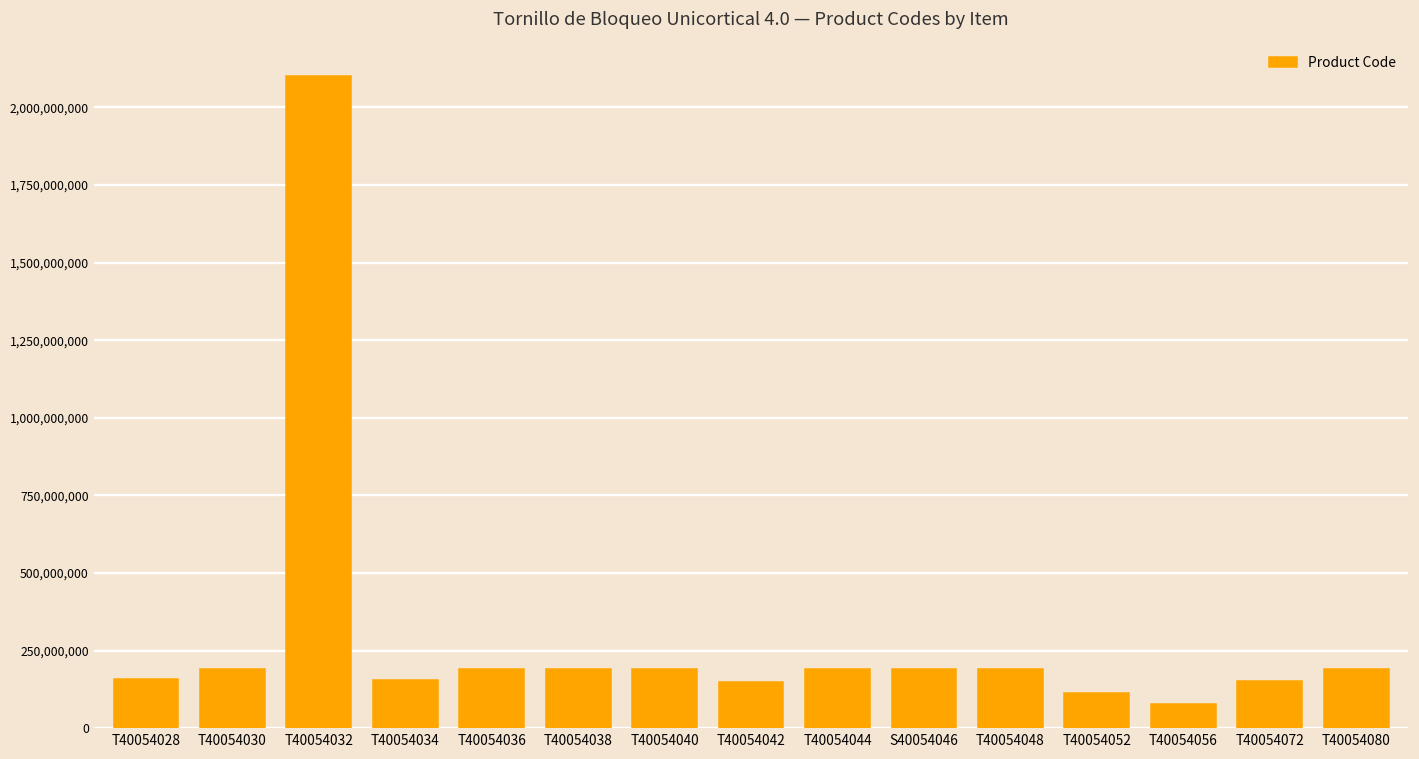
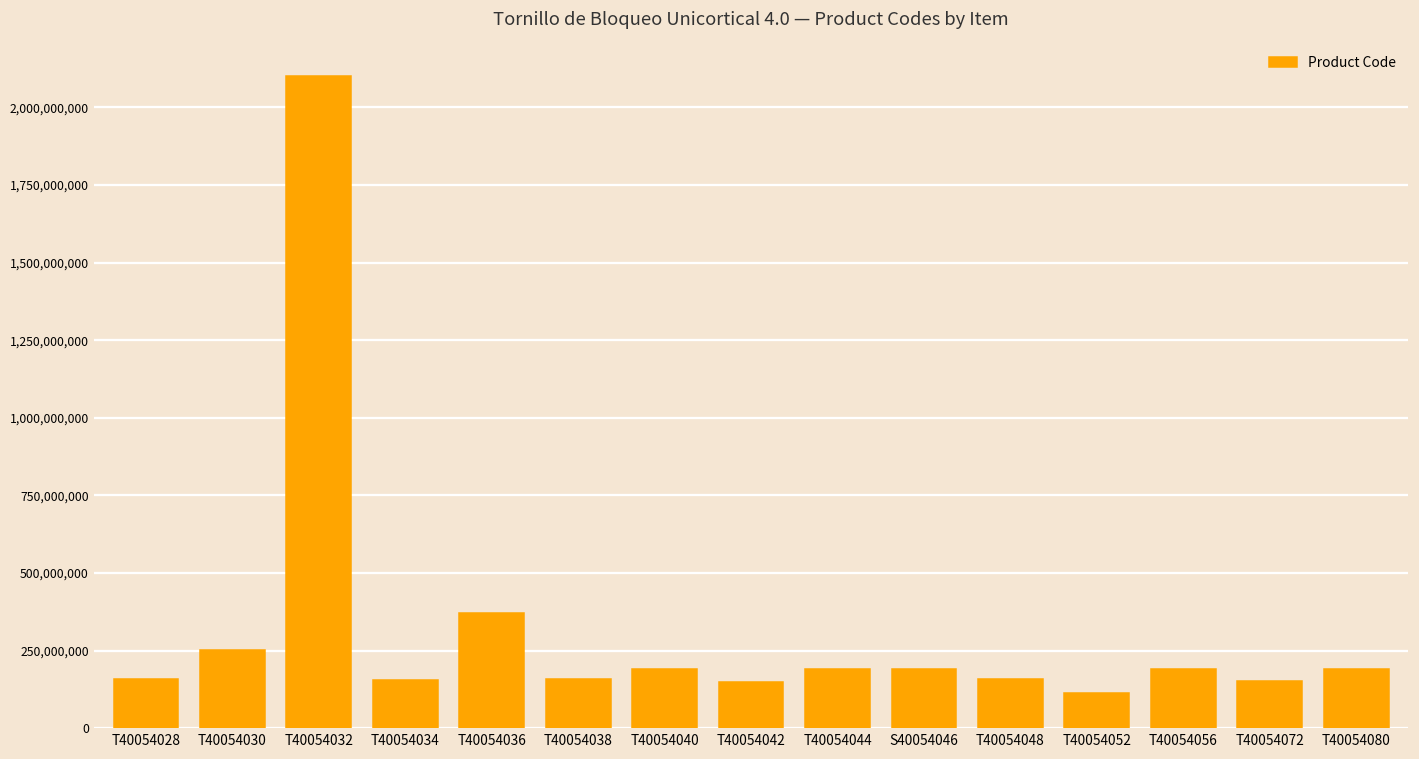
  {
    "T40054028": "160,000,000",
-   "T40054030": "190,000,000",
+   "T40054030": "250,000,000",
    "T40054032": "2,100,000,000",
    "T40054034": "160,000,000",
-   "T40054036": "190,000,000",
-   "T40054038": "190,000,000",
+   "T40054036": "370,000,000",
+   "T40054038": "160,000,000",
    "T40054040": "190,000,000",
    "T40054042": "150,000,000",
    "T40054044": "190,000,000",
    "S40054046": "190,000,000",
-   "T40054048": "190,000,000",
+   "T40054048": "160,000,000",
    "T40054052": "110,000,000",
-   "T40054056": "80,000,000",
+   "T40054056": "190,000,000",
    "T40054072": "150,000,000",
    "T40054080": "190,000,000"
  }
